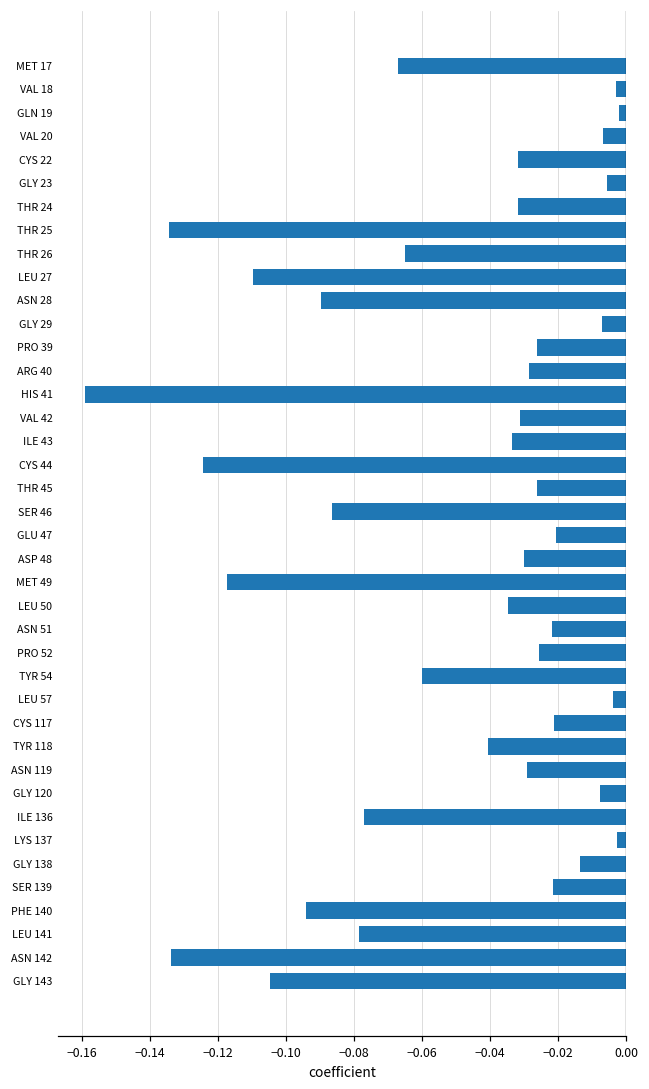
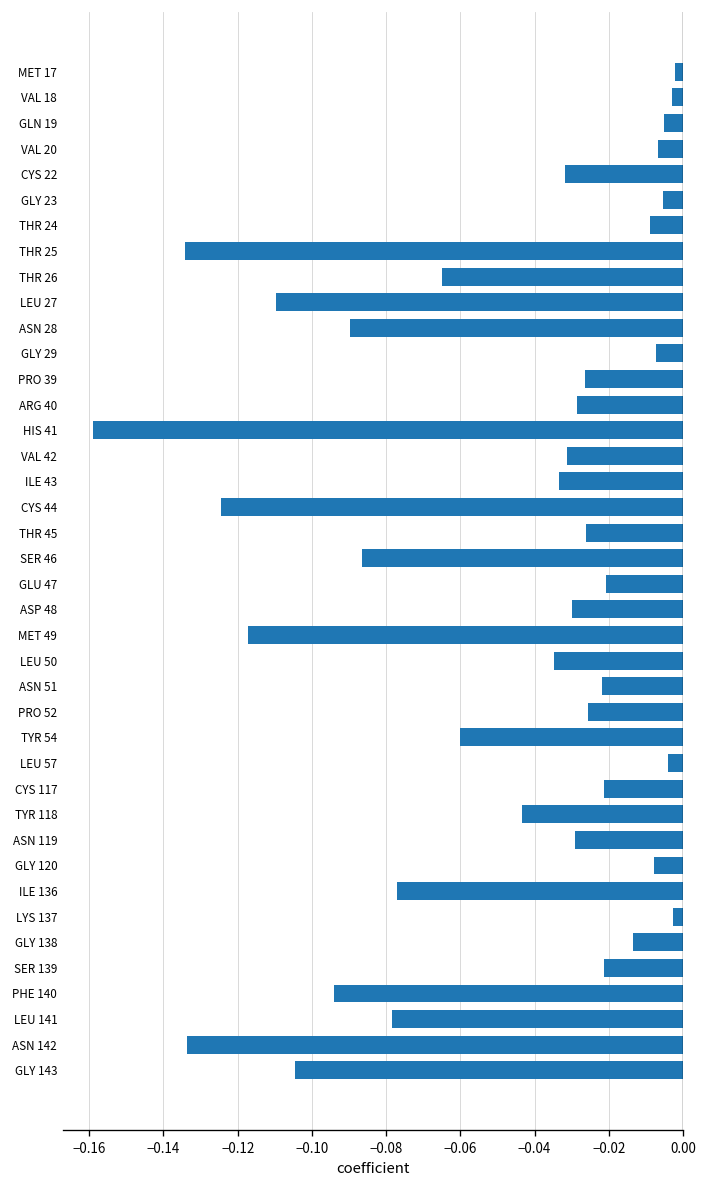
  {
-   "MET 17": -0.067,
+   "MET 17": -0.002,
    "VAL 18": -0.003,
-   "GLN 19": -0.002,
+   "GLN 19": -0.005,
    "VAL 20": -0.007,
    "CYS 22": -0.032,
    "GLY 23": -0.006,
-   "THR 24": -0.032,
+   "THR 24": -0.009,
    "THR 25": -0.134,
    "THR 26": -0.065,
    "LEU 27": -0.110,
    "ASN 28": -0.090,
    "GLY 29": -0.007,
    "PRO 39": -0.026,
    "ARG 40": -0.029,
    "HIS 41": -0.159,
    "VAL 42": -0.031,
    "ILE 43": -0.034,
    "CYS 44": -0.125,
    "THR 45": -0.026,
    "SER 46": -0.087,
    "GLU 47": -0.021,
    "ASP 48": -0.030,
    "MET 49": -0.117,
    "LEU 50": -0.035,
    "ASN 51": -0.022,
    "PRO 52": -0.026,
    "TYR 54": -0.060,
    "LEU 57": -0.004,
    "CYS 117": -0.021,
-   "TYR 118": -0.041,
+   "TYR 118": -0.043,
    "ASN 119": -0.029,
    "GLY 120": -0.008,
    "ILE 136": -0.077,
    "LYS 137": -0.003,
    "GLY 138": -0.014,
    "SER 139": -0.021,
    "PHE 140": -0.094,
    "LEU 141": -0.079,
    "ASN 142": -0.134,
    "GLY 143": -0.105
  }
